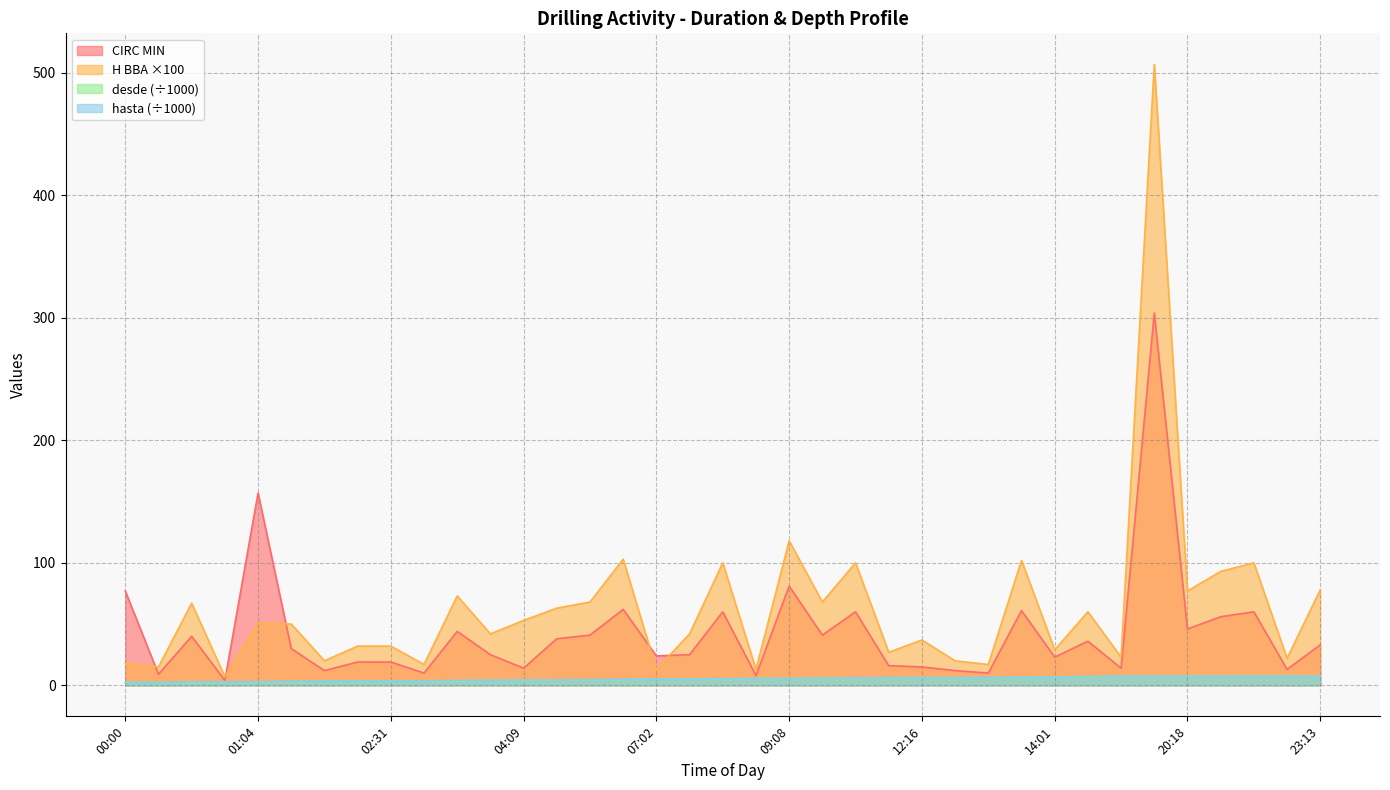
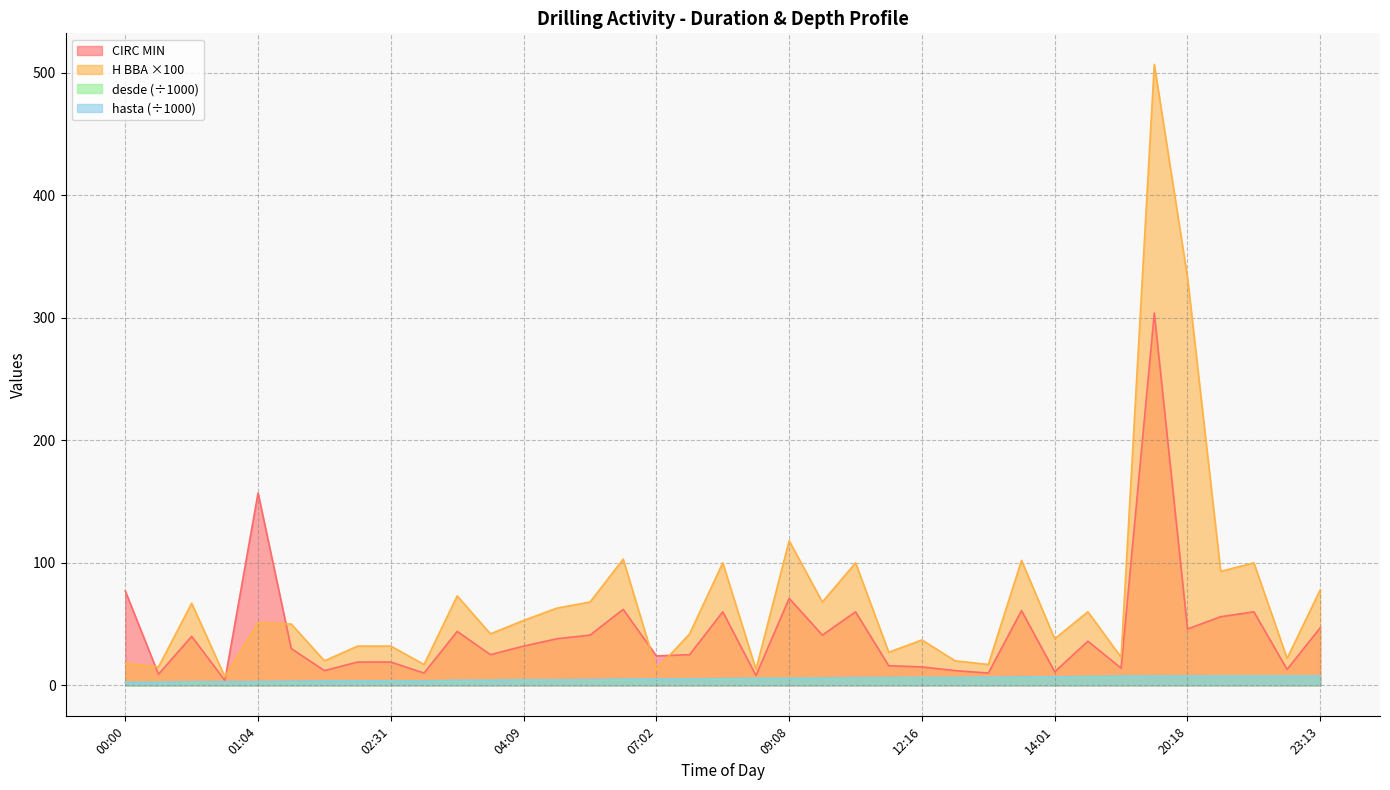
  {
    "CIRC MIN": {
      "00:00": 77,
      "01:04": 157,
      "02:31": 19,
-     "04:09": 14,
+     "04:09": 32,
      "07:02": 24,
-     "09:08": 81,
+     "09:08": 71,
      "12:16": 15,
-     "14:01": 23,
+     "14:01": 11,
      "20:18": 46,
-     "23:13": 33
+     "23:13": 47
    },
    "H BBA ×100": {
      "00:00": 18,
      "01:04": 51,
      "02:31": 32,
      "04:09": 53,
      "07:02": 13,
      "09:08": 118,
      "12:16": 37,
-     "14:01": 29,
-     "20:18": 77,
+     "14:01": 38,
+     "20:18": 333,
      "23:13": 78
    }
  }
